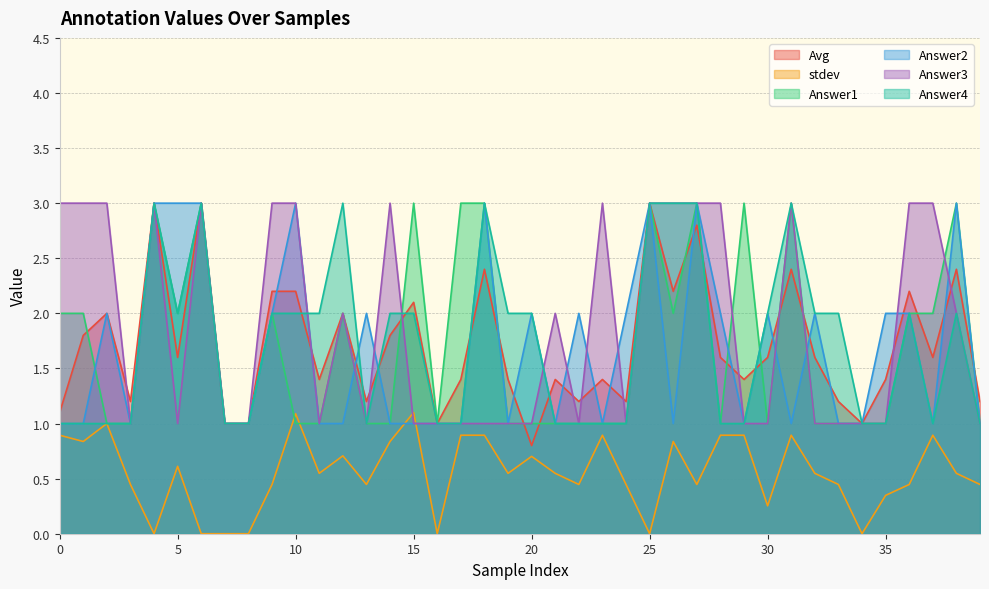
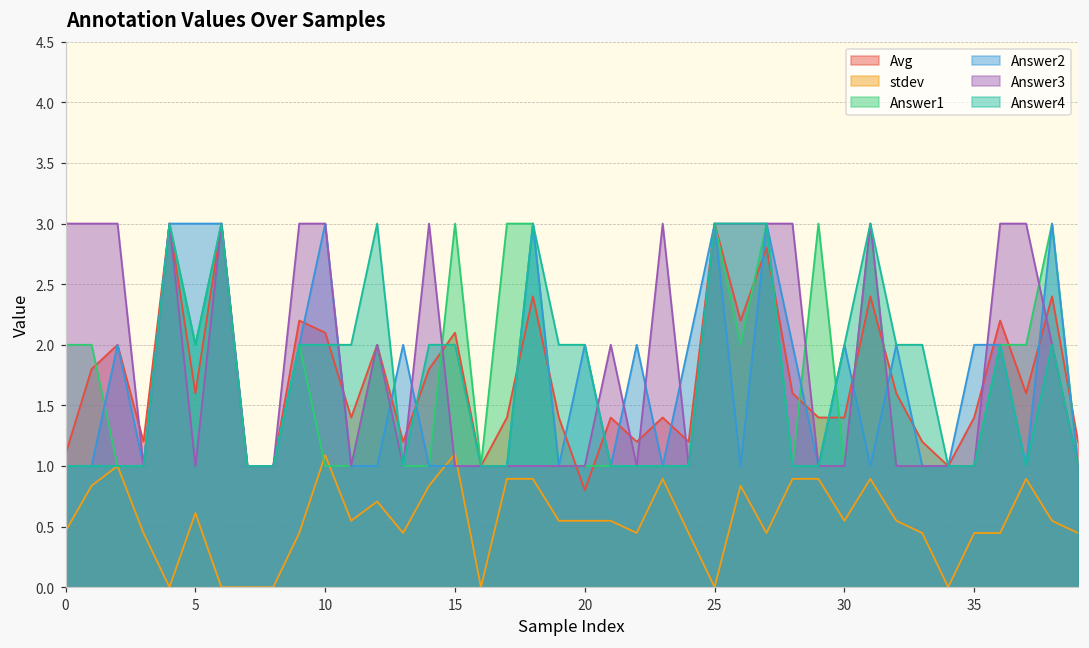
  {
    "Avg": {
      "0": 1.1,
      "5": 1.6,
-     "10": 2.2,
+     "10": 2.1,
      "15": 2.1,
      "20": 0.8,
-     "30": 1.6,
+     "30": 1.4,
      "35": 1.4
    },
    "stdev": {
-     "0": 0.89,
+     "0": 0.46,
      "5": 0.61,
      "10": 1.09,
      "15": 1.10,
-     "20": 0.70,
+     "20": 0.55,
      "25": 0.00,
-     "30": 0.25,
-     "35": 0.35
+     "30": 0.55,
+     "35": 0.45
    },
    "Answer3": {
      "0": 3.00,
      "5": 1.00
    }
  }
